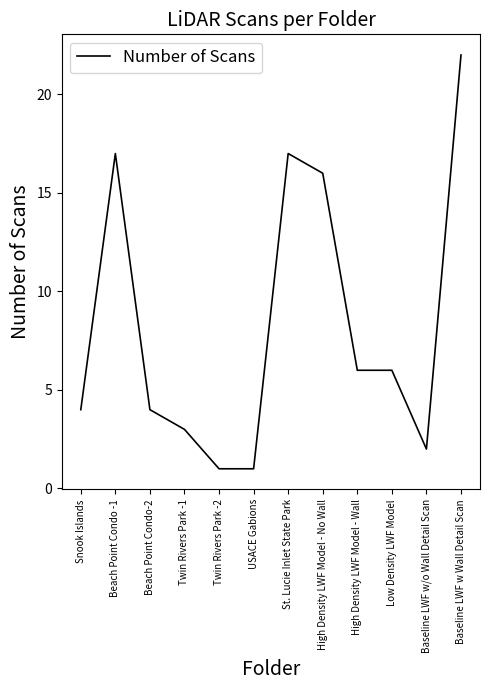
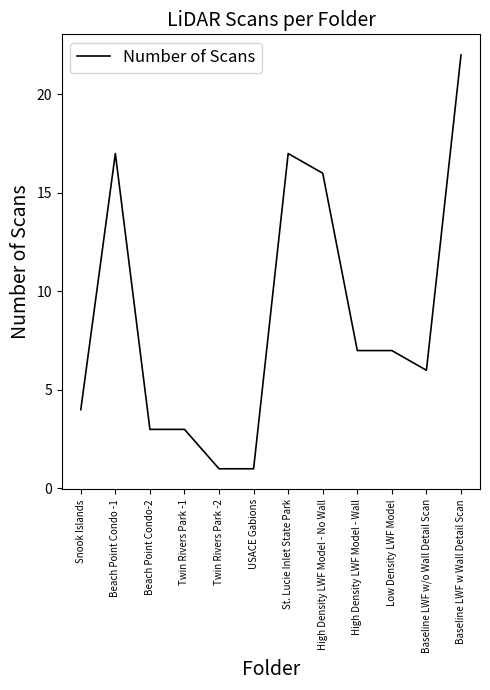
  {
    "Snook Islands": 4,
    "Beach Point Condo -1": 17,
-   "Beach Point Condo-2": 4,
+   "Beach Point Condo-2": 3,
    "Twin Rivers Park -1": 3,
    "Twin Rivers Park -2": 1,
    "USACE Gabions": 1,
    "St. Lucie Inlet State Park": 17,
    "High Density LWF Model - No Wall": 16,
-   "High Density LWF Model - Wall": 6,
-   "Low Density LWF Model": 6,
-   "Baseline LWF w/o Wall Detail Scan": 2,
+   "High Density LWF Model - Wall": 7,
+   "Low Density LWF Model": 7,
+   "Baseline LWF w/o Wall Detail Scan": 6,
    "Baseline LWF w Wall Detail Scan": 22
  }
